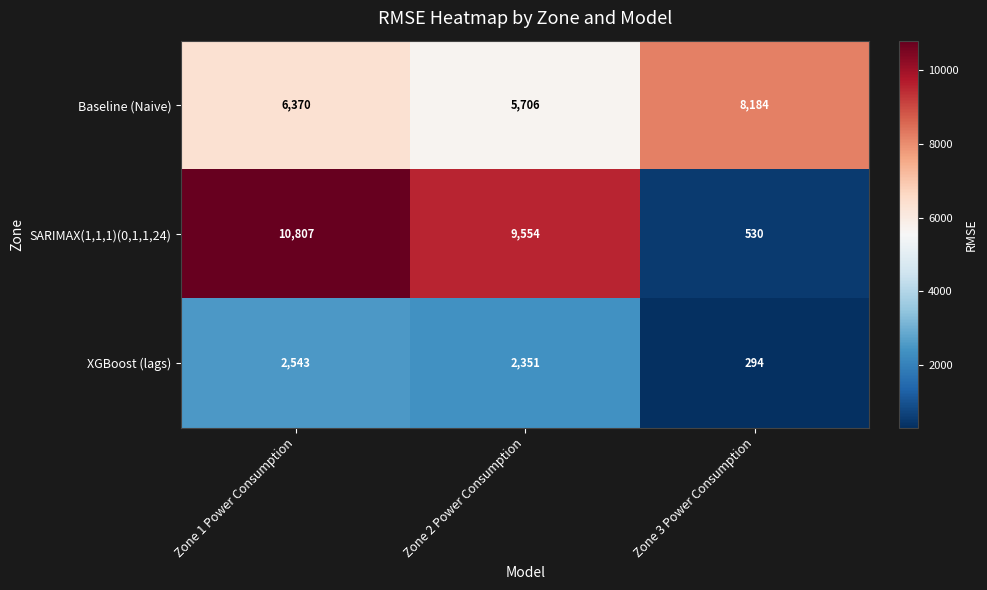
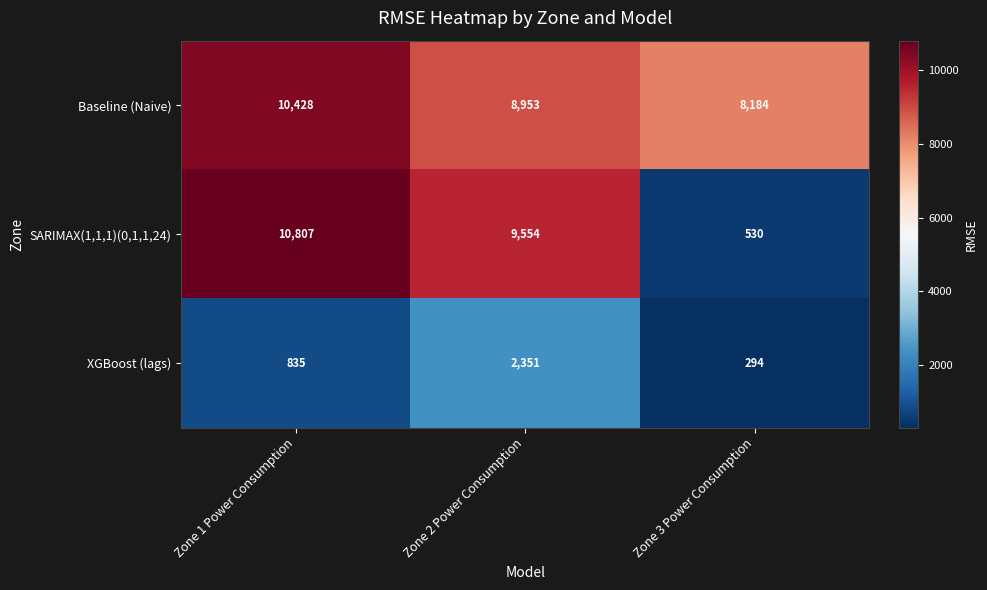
  {
    "Baseline (Naive)": {
-     "Zone 1 Power Consumption": "6,370",
-     "Zone 2 Power Consumption": "5,706",
+     "Zone 1 Power Consumption": "10,428",
+     "Zone 2 Power Consumption": "8,953",
      "Zone 3 Power Consumption": "8,184"
    },
    "SARIMAX(1,1,1)(0,1,1,24)": {
      "Zone 1 Power Consumption": "10,807",
      "Zone 2 Power Consumption": "9,554",
      "Zone 3 Power Consumption": "530"
    },
    "XGBoost (lags)": {
-     "Zone 1 Power Consumption": "2,543",
+     "Zone 1 Power Consumption": "835",
      "Zone 2 Power Consumption": "2,351",
      "Zone 3 Power Consumption": "294"
    }
  }
